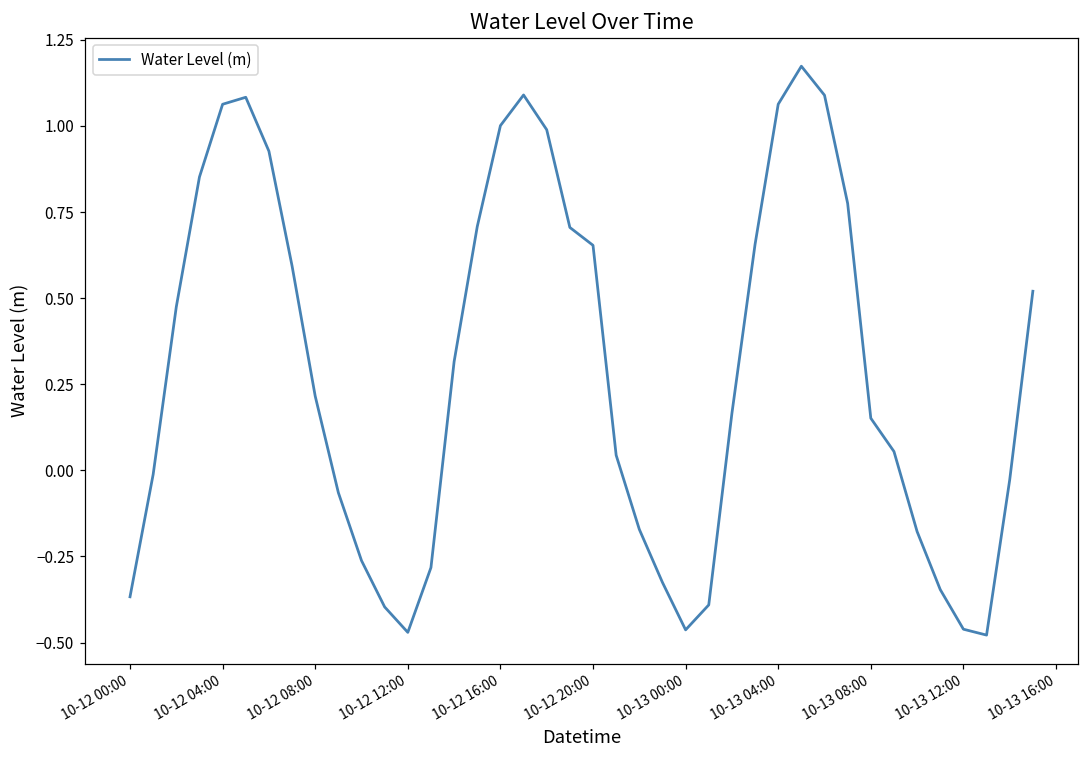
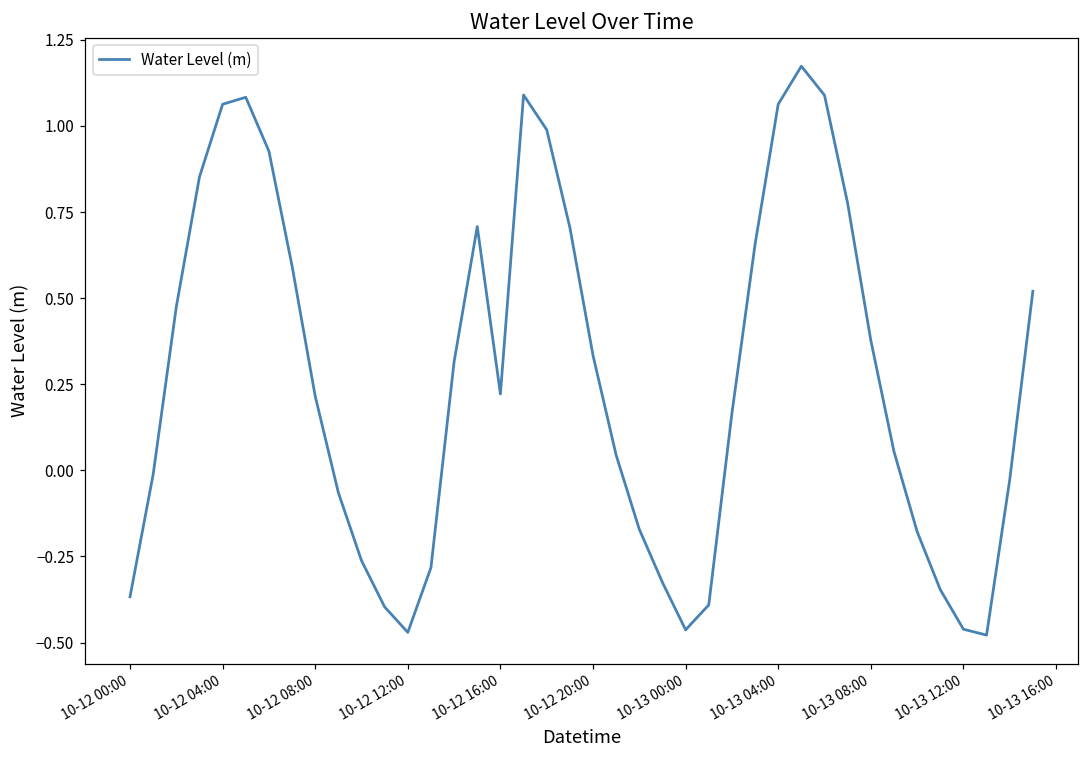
  {
    "10-12 00:00": -0.37,
    "10-12 04:00": 1.06,
    "10-12 08:00": 0.22,
    "10-12 12:00": -0.47,
-   "10-12 16:00": 1.00,
-   "10-12 20:00": 0.65,
+   "10-12 16:00": 0.22,
+   "10-12 20:00": 0.33,
    "10-13 00:00": -0.46,
    "10-13 04:00": 1.06,
-   "10-13 08:00": 0.15,
+   "10-13 08:00": 0.38,
    "10-13 12:00": -0.46
  }
